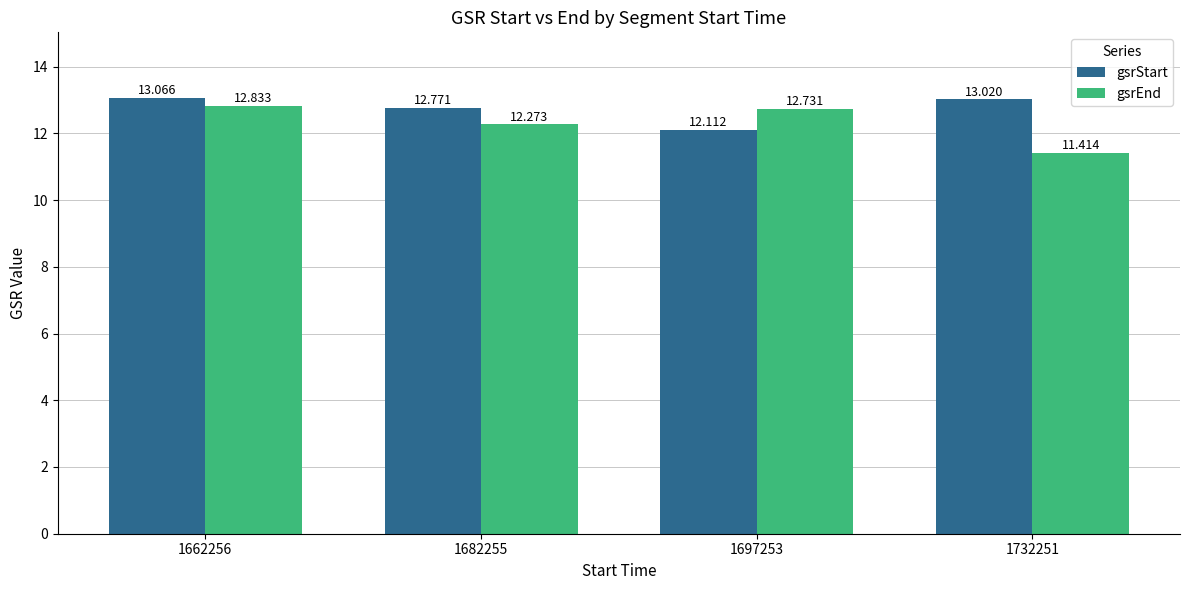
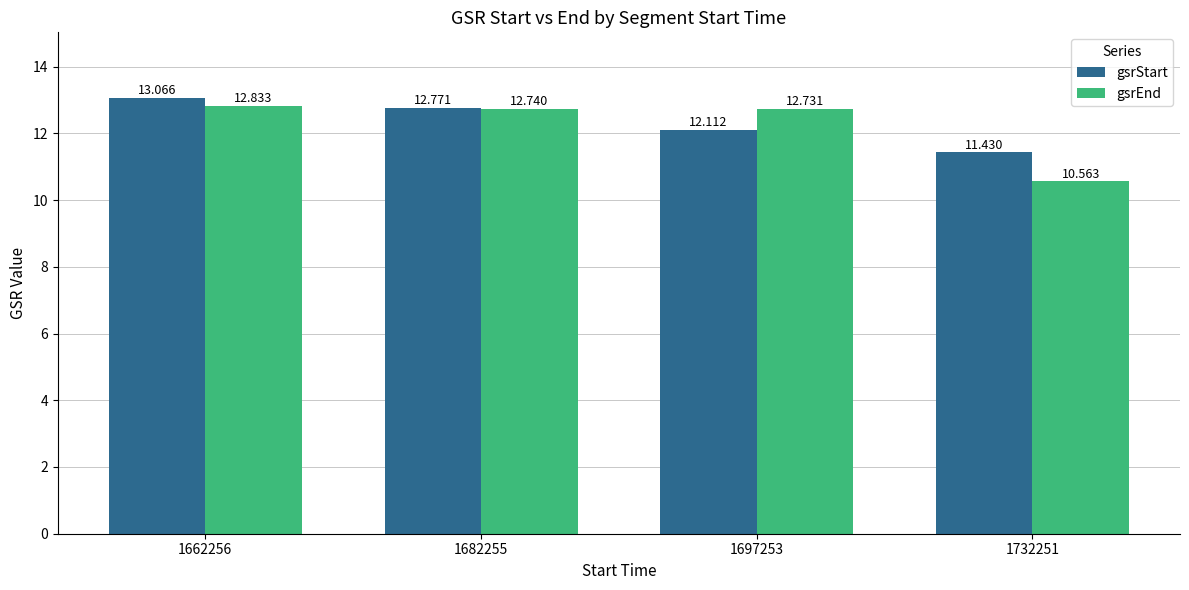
  {
    "gsrStart": {
      "1662256": 13.066,
      "1682255": 12.771,
      "1697253": 12.112,
-     "1732251": 13.020
+     "1732251": 11.430
    },
    "gsrEnd": {
      "1662256": 12.833,
-     "1682255": 12.273,
+     "1682255": 12.740,
      "1697253": 12.731,
-     "1732251": 11.414
+     "1732251": 10.563
    }
  }
